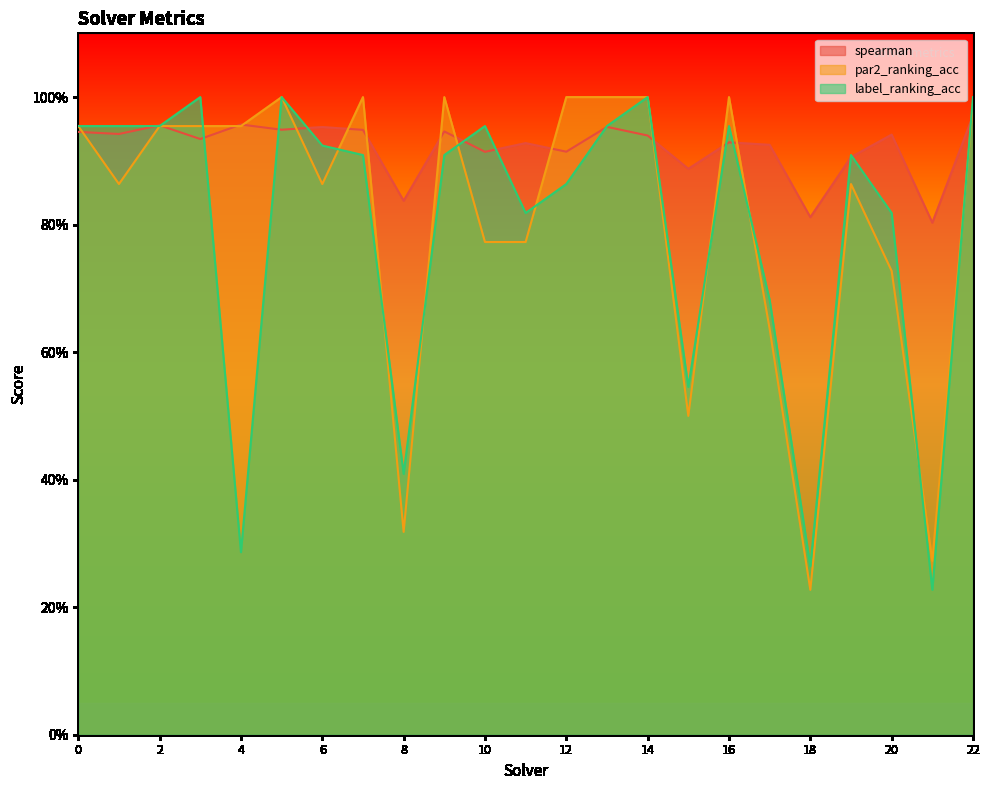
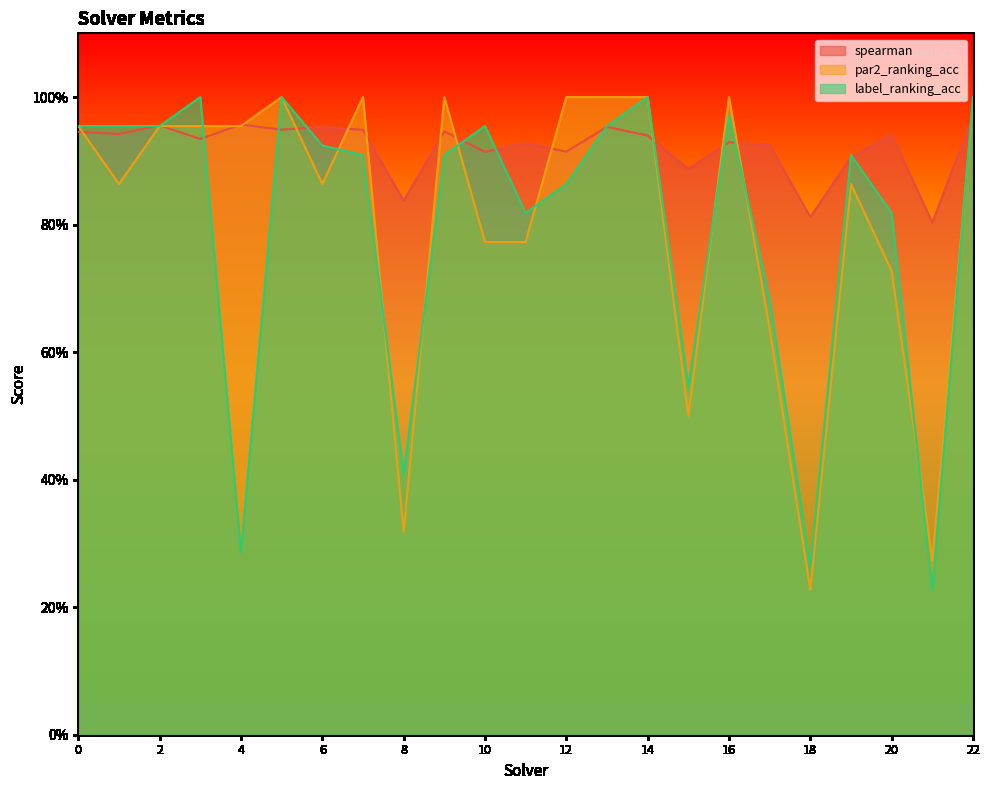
  {
    "spearman": {
      "0": "95%",
      "6": "95%",
      "8": "84%",
      "10": "91%",
      "12": "91%",
      "14": "94%",
      "16": "93%",
      "18": "81%",
      "20": "94%",
      "22": "97%"
    },
    "par2_ranking_acc": {
      "6": "86%",
      "8": "32%",
      "10": "77%",
      "12": "100%",
      "16": "100%",
      "18": "23%",
      "20": "73%",
      "22": "99%"
    },
    "label_ranking_acc": {
      "4": "29%",
      "6": "92%",
      "8": "41%",
      "10": "95%",
      "12": "86%",
-     "16": "95%",
+     "16": "97%",
      "18": "26%",
      "20": "82%",
      "22": "100%"
    }
  }
